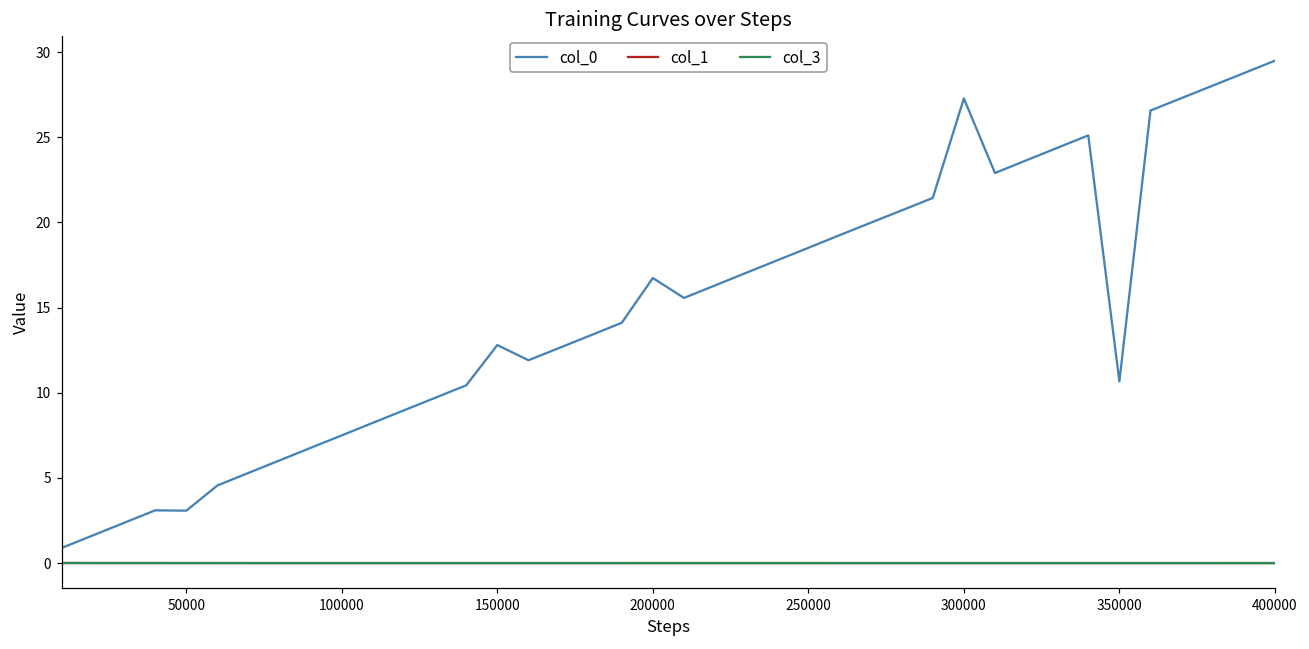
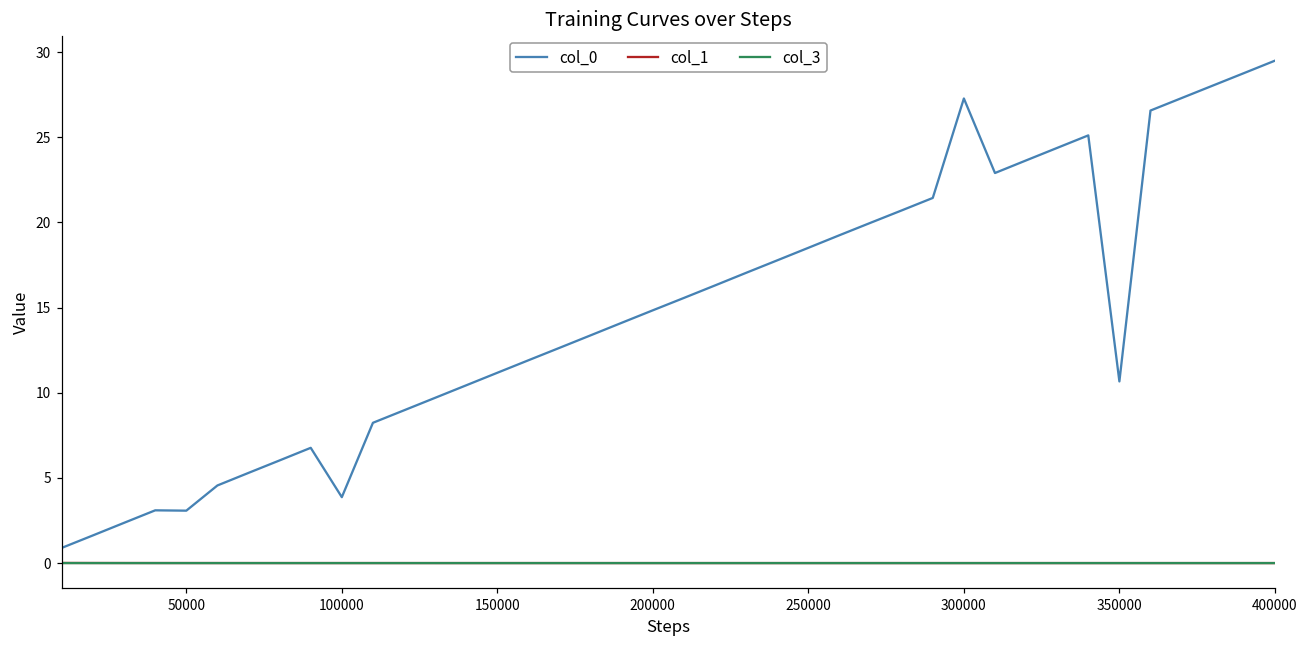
  {
    "col_0": {
      "50000": 3.1,
-     "100000": 7.5,
-     "150000": 12.8,
-     "200000": 16.7,
+     "100000": 3.9,
+     "150000": 11.2,
+     "200000": 14.8,
      "250000": 18.5,
      "300000": 27.3,
      "350000": 10.7,
      "400000": 29.5
    },
    "col_3": {
      "50000": 0.0,
      "100000": 0.0,
      "150000": 0.0,
      "200000": 0.0,
      "250000": 0.0,
      "300000": 0.0,
      "350000": 0.0,
      "400000": 0.0
    }
  }
